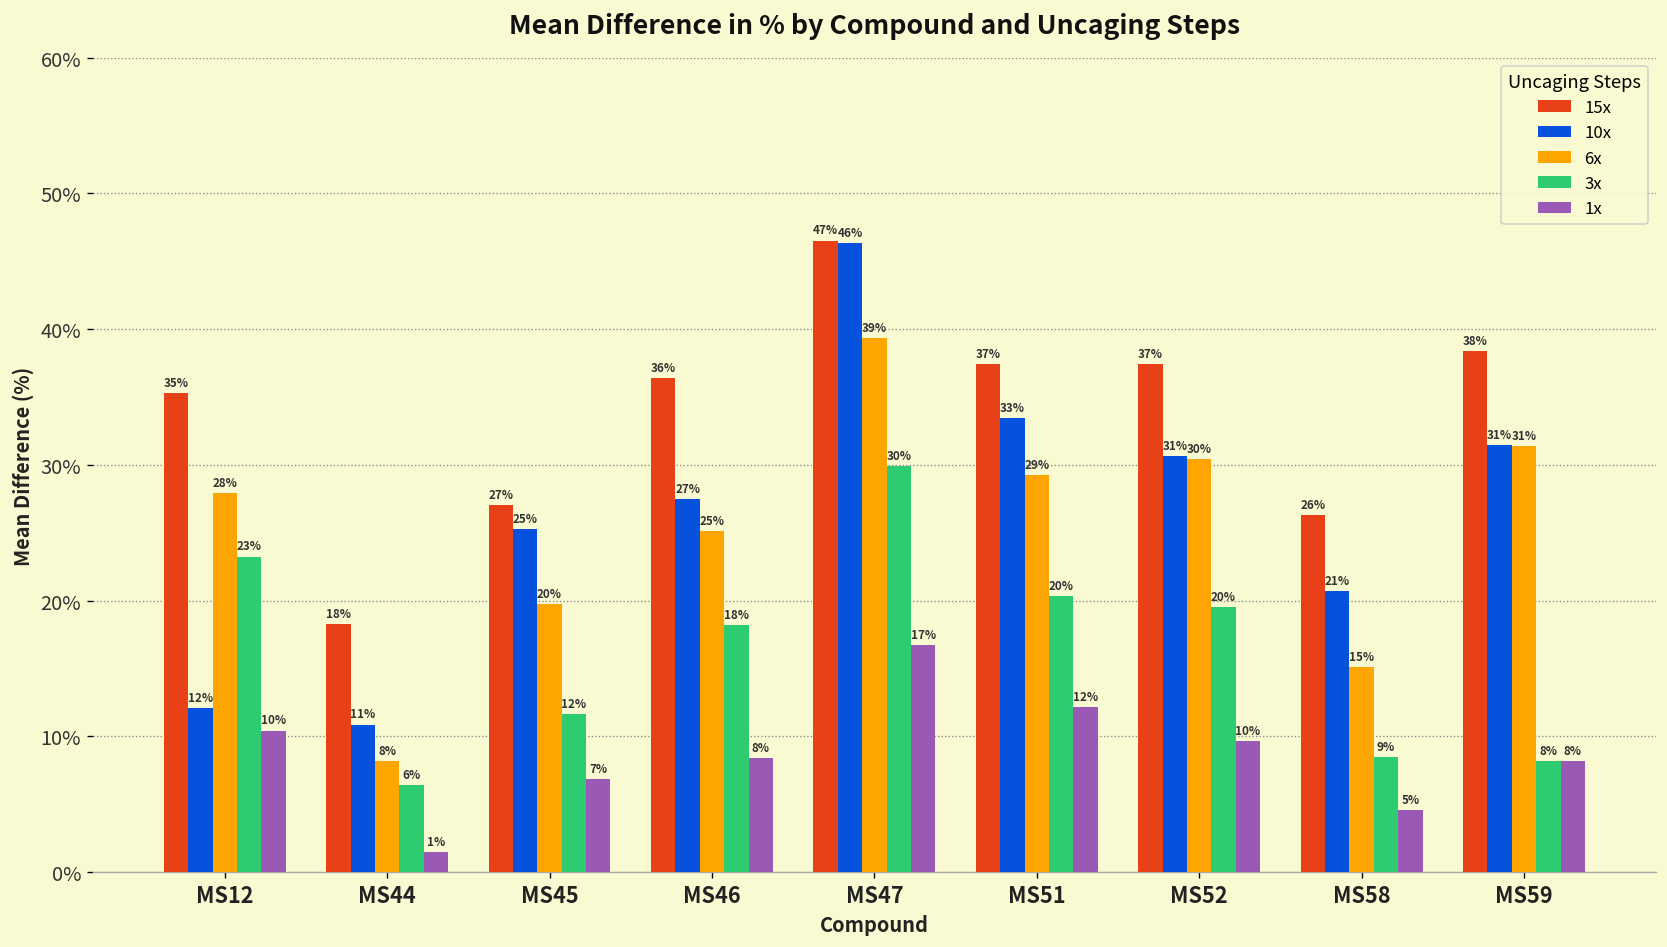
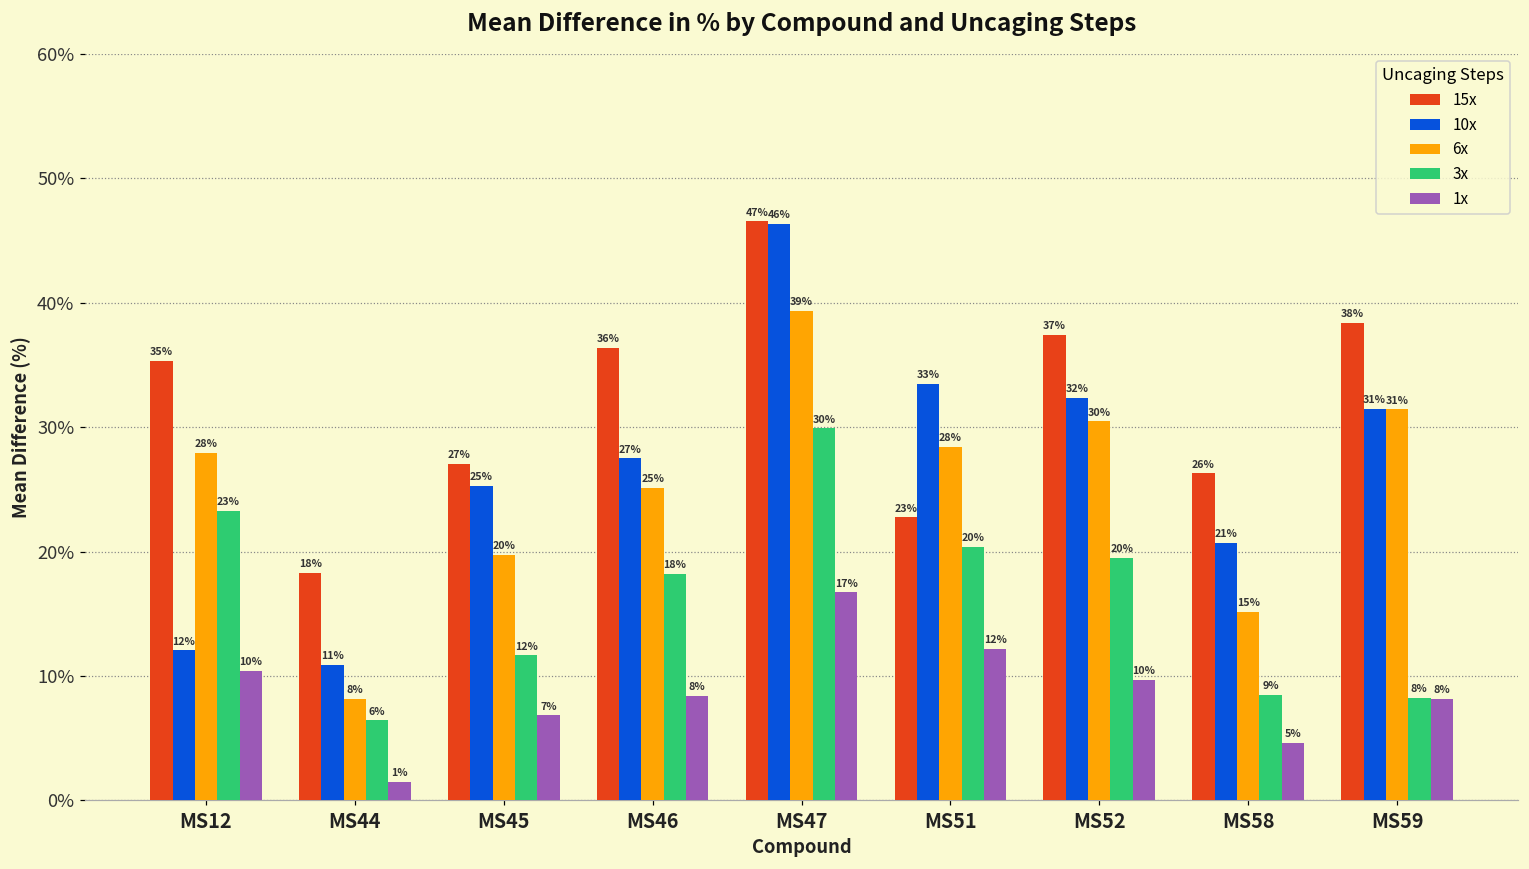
  {
    "15x": {
      "MS12": "35%",
      "MS44": "18%",
      "MS45": "27%",
      "MS46": "36%",
      "MS47": "47%",
-     "MS51": "37%",
+     "MS51": "23%",
      "MS52": "37%",
      "MS58": "26%",
      "MS59": "38%"
    },
    "10x": {
      "MS12": "12%",
      "MS44": "11%",
      "MS45": "25%",
      "MS46": "27%",
      "MS47": "46%",
      "MS51": "33%",
-     "MS52": "31%",
+     "MS52": "32%",
      "MS58": "21%",
      "MS59": "31%"
    },
    "6x": {
      "MS12": "28%",
      "MS44": "8%",
      "MS45": "20%",
      "MS46": "25%",
      "MS47": "39%",
-     "MS51": "29%",
+     "MS51": "28%",
      "MS52": "30%",
      "MS58": "15%",
      "MS59": "31%"
    },
    "3x": {
      "MS12": "23%",
      "MS44": "6%",
      "MS45": "12%",
      "MS46": "18%",
      "MS47": "30%",
      "MS51": "20%",
      "MS52": "20%",
      "MS58": "9%",
      "MS59": "8%"
    },
    "1x": {
      "MS12": "10%",
      "MS44": "1%",
      "MS45": "7%",
      "MS46": "8%",
      "MS47": "17%",
      "MS51": "12%",
      "MS52": "10%",
      "MS58": "5%",
      "MS59": "8%"
    }
  }
